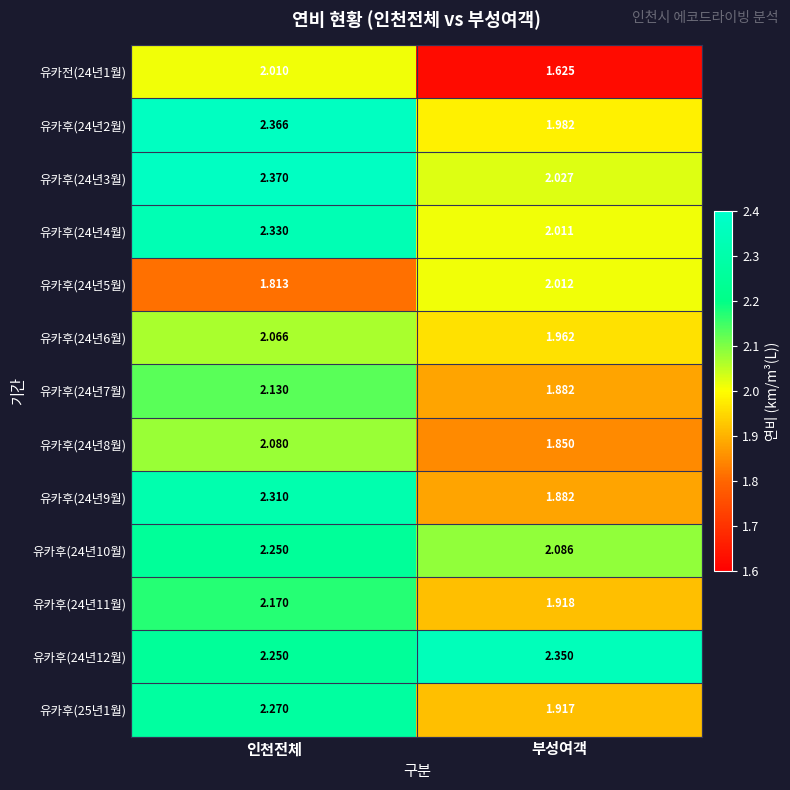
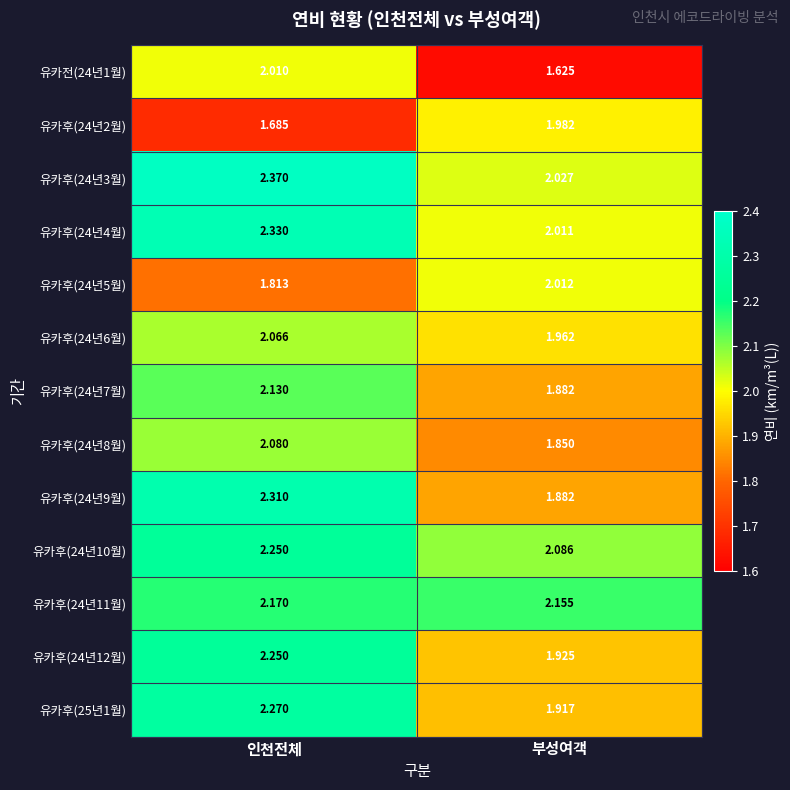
  {
    "유카전(24년1월)": {
      "인천전체": 2.010,
      "부성여객": 1.625
    },
    "유카후(24년2월)": {
-     "인천전체": 2.366,
+     "인천전체": 1.685,
      "부성여객": 1.982
    },
    "유카후(24년3월)": {
      "인천전체": 2.370,
      "부성여객": 2.027
    },
    "유카후(24년4월)": {
      "인천전체": 2.330,
      "부성여객": 2.011
    },
    "유카후(24년5월)": {
      "인천전체": 1.813,
      "부성여객": 2.012
    },
    "유카후(24년6월)": {
      "인천전체": 2.066,
      "부성여객": 1.962
    },
    "유카후(24년7월)": {
      "인천전체": 2.130,
      "부성여객": 1.882
    },
    "유카후(24년8월)": {
      "인천전체": 2.080,
      "부성여객": 1.850
    },
    "유카후(24년9월)": {
      "인천전체": 2.310,
      "부성여객": 1.882
    },
    "유카후(24년10월)": {
      "인천전체": 2.250,
      "부성여객": 2.086
    },
    "유카후(24년11월)": {
      "인천전체": 2.170,
-     "부성여객": 1.918
+     "부성여객": 2.155
    },
    "유카후(24년12월)": {
      "인천전체": 2.250,
-     "부성여객": 2.350
+     "부성여객": 1.925
    },
    "유카후(25년1월)": {
      "인천전체": 2.270,
      "부성여객": 1.917
    }
  }
